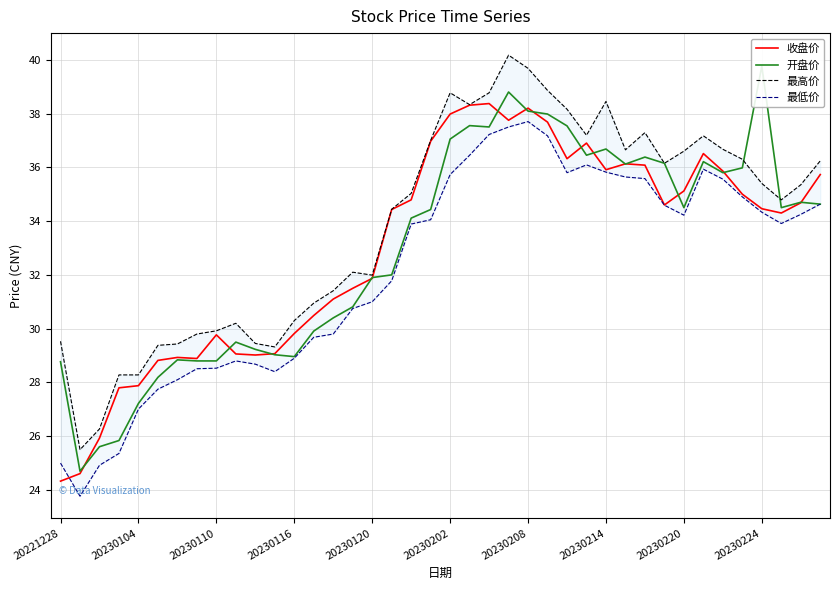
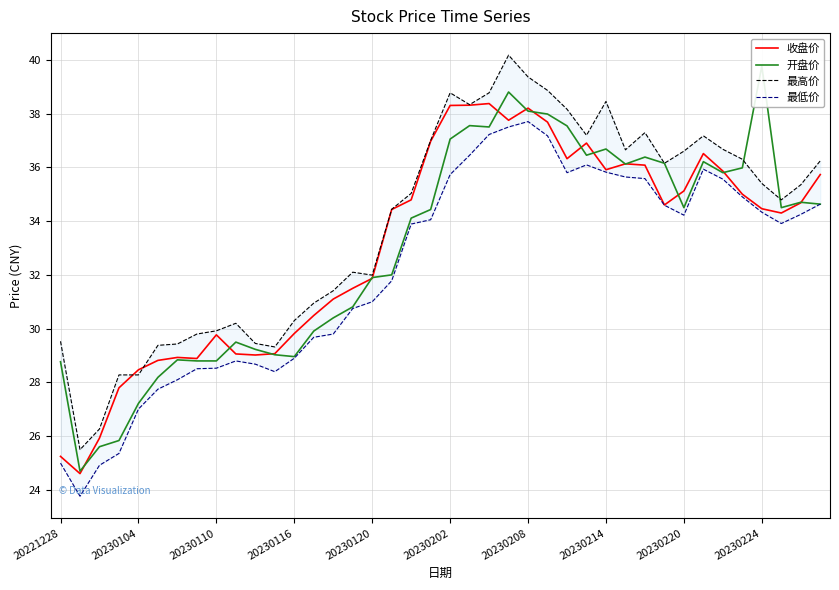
  {
    "收盘价": {
-     "20221228": 24.3,
-     "20230104": 27.9,
+     "20221228": 25.3,
+     "20230104": 28.5,
      "20230110": 29.8,
      "20230116": 29.8,
-     "20230202": 38.0,
+     "20230202": 38.3,
      "20230208": 38.2,
      "20230220": 35.1,
      "20230224": 34.5
    },
    "开盘价": {
      "20221228": 28.8,
      "20230104": 27.2,
      "20230110": 28.8,
      "20230202": 37.1,
      "20230208": 38.1,
      "20230214": 36.7,
      "20230220": 34.5
    },
    "最高价": {
      "20221228": 29.5,
      "20230104": 28.3,
      "20230110": 29.9,
      "20230116": 30.3,
      "20230202": 38.8,
-     "20230208": 39.7,
+     "20230208": 39.4,
      "20230214": 38.5,
      "20230220": 36.6,
      "20230224": 35.4
    },
    "最低价": {
      "20221228": 25.0,
      "20230104": 27.0,
      "20230110": 28.5,
      "20230120": 31.0,
      "20230202": 35.7,
      "20230208": 37.7,
      "20230220": 34.2,
      "20230224": 34.3
    }
  }
